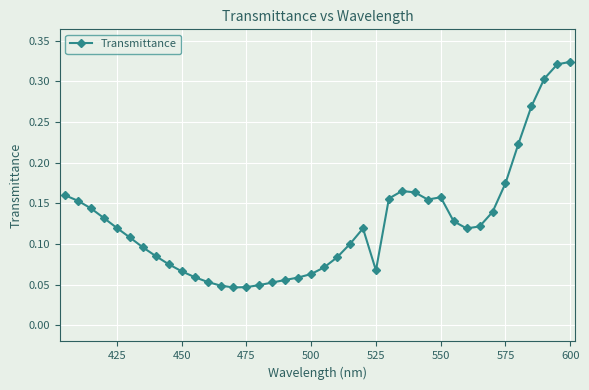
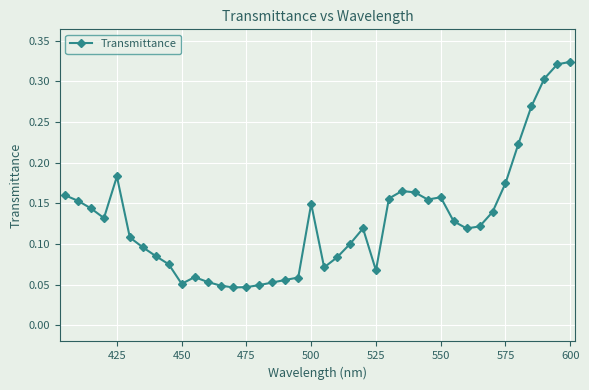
  {
-   "425": 0.12,
-   "450": 0.07,
+   "425": 0.18,
+   "450": 0.05,
    "475": 0.05,
-   "500": 0.06,
+   "500": 0.15,
    "525": 0.07,
    "550": 0.16,
    "575": 0.17,
    "600": 0.32
  }
